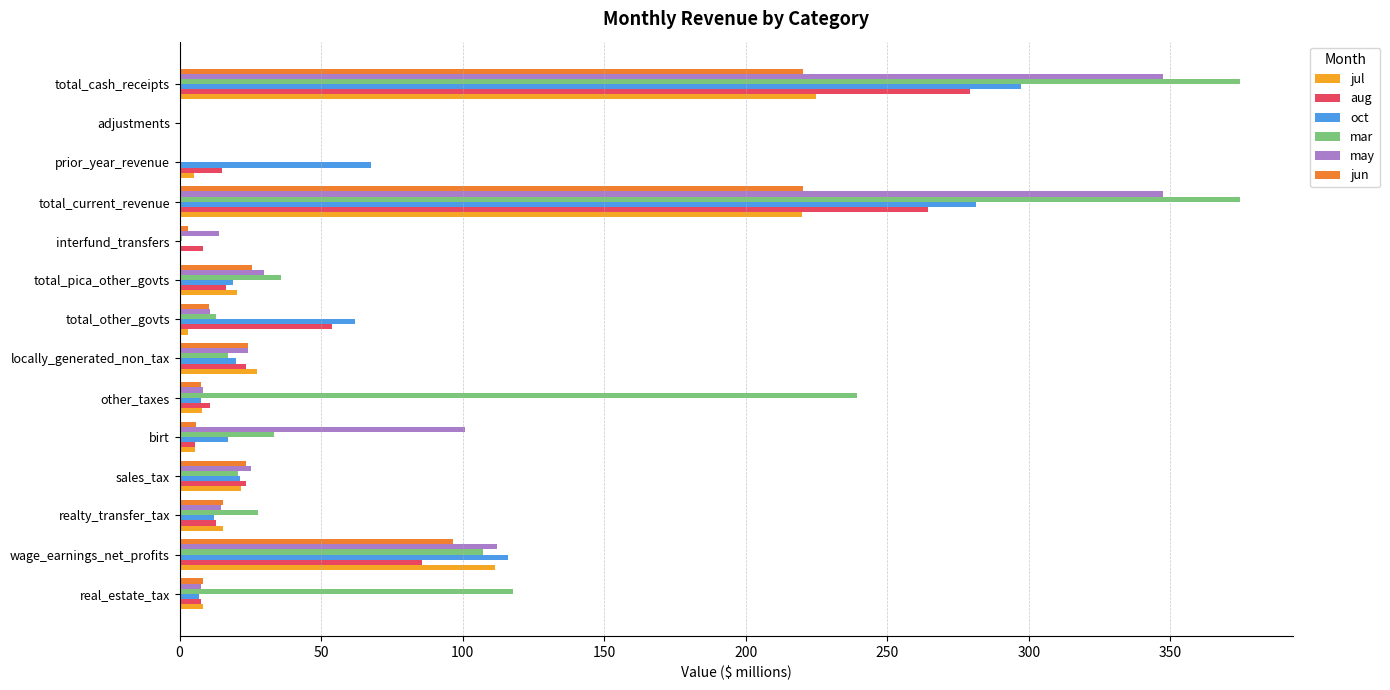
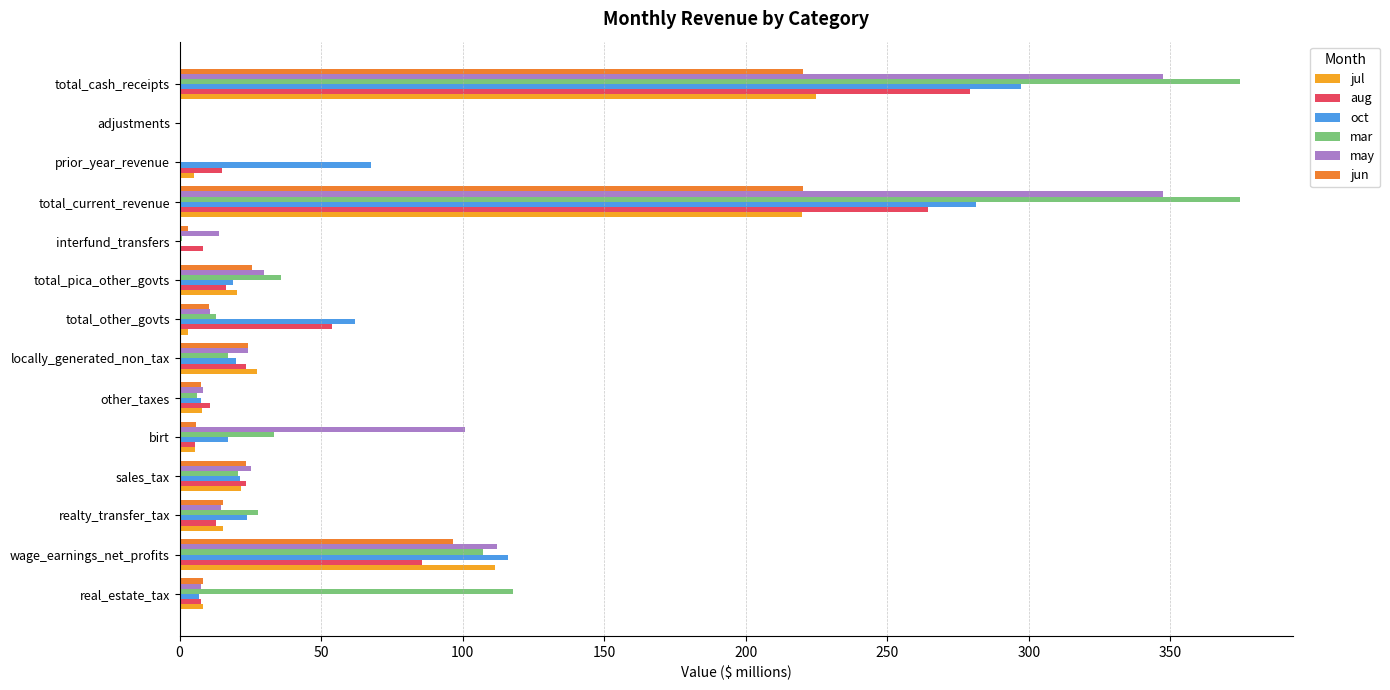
  {
    "aug": {
      "total_cash_receipts": 279,
      "adjustments": 0,
      "prior_year_revenue": 15,
      "total_current_revenue": 264,
      "interfund_transfers": 8,
      "total_pica_other_govts": 16,
      "total_other_govts": 54,
      "locally_generated_non_tax": 23,
      "other_taxes": 11,
      "birt": 5,
      "sales_tax": 24,
      "realty_transfer_tax": 13,
      "wage_earnings_net_profits": 86,
      "real_estate_tax": 7
    },
    "oct": {
      "total_cash_receipts": 297,
      "adjustments": 0,
      "prior_year_revenue": 68,
      "total_current_revenue": 281,
      "interfund_transfers": 0,
      "total_pica_other_govts": 19,
      "total_other_govts": 62,
      "locally_generated_non_tax": 20,
      "other_taxes": 8,
      "birt": 17,
      "sales_tax": 21,
-     "realty_transfer_tax": 12,
+     "realty_transfer_tax": 24,
      "wage_earnings_net_profits": 116,
      "real_estate_tax": 7
    },
    "mar": {
      "total_cash_receipts": 375,
      "adjustments": 0,
      "prior_year_revenue": 0,
      "total_current_revenue": 375,
      "total_pica_other_govts": 36,
      "total_other_govts": 13,
      "locally_generated_non_tax": 17,
-     "other_taxes": 239,
+     "other_taxes": 6,
      "birt": 33,
      "sales_tax": 21,
      "realty_transfer_tax": 28,
      "wage_earnings_net_profits": 107,
      "real_estate_tax": 118
    },
    "may": {
      "total_cash_receipts": 347,
      "adjustments": 0,
      "prior_year_revenue": 0,
      "total_current_revenue": 347,
      "interfund_transfers": 14,
      "total_pica_other_govts": 30,
      "total_other_govts": 11,
      "locally_generated_non_tax": 24,
      "other_taxes": 8,
      "birt": 101,
      "sales_tax": 25,
      "realty_transfer_tax": 15,
      "wage_earnings_net_profits": 112,
      "real_estate_tax": 8
    }
  }
